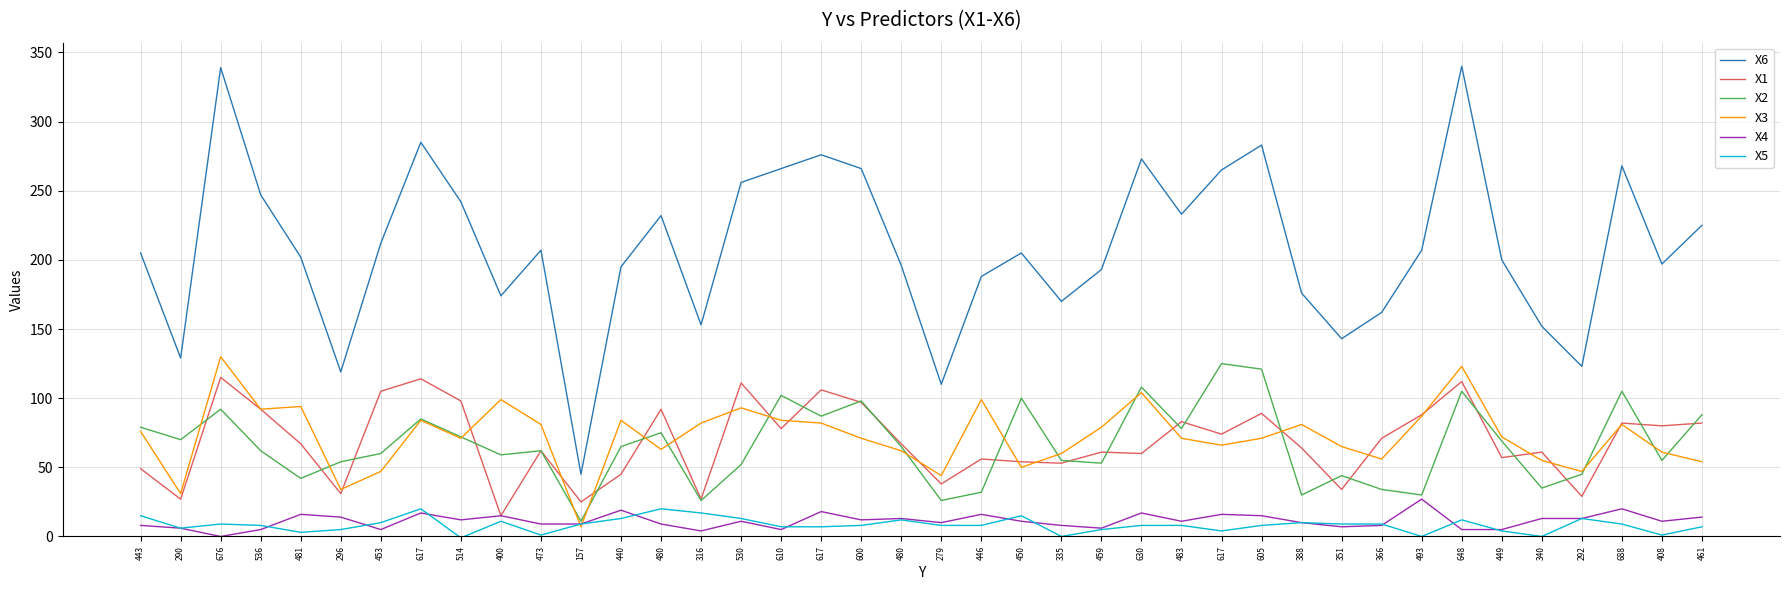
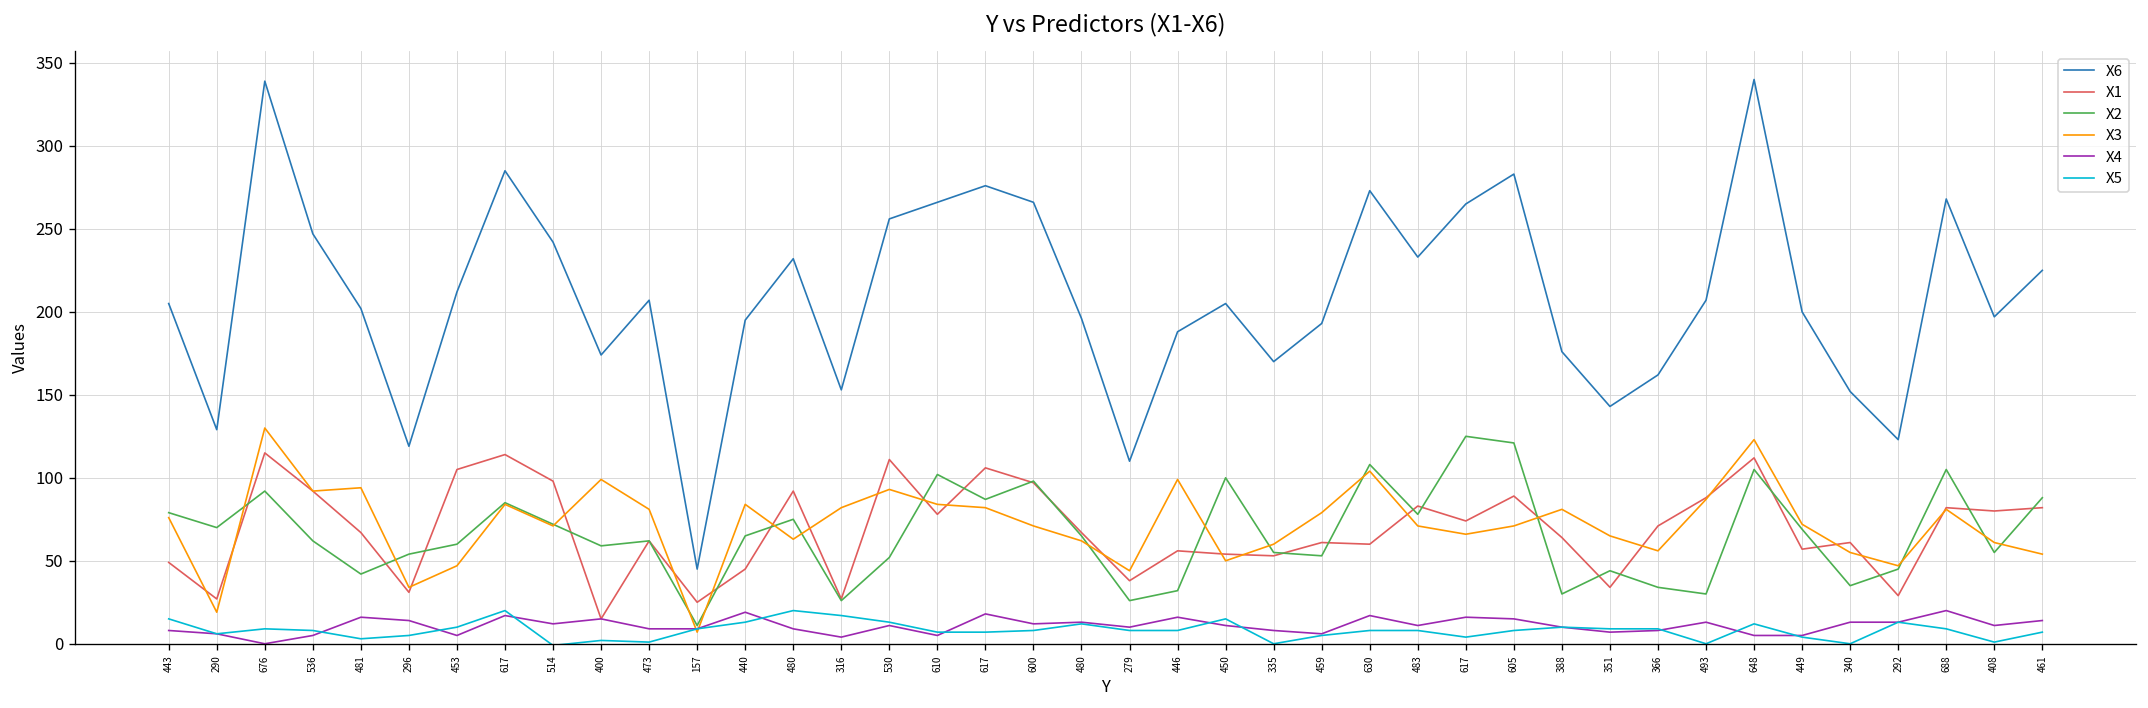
  {
    "X6": {
      "443": 205,
      "290": 129,
      "676": 339,
      "536": 247,
      "481": 202,
      "296": 119,
      "453": 212,
      "514": 242,
      "400": 174,
      "473": 207,
      "157": 45,
      "440": 195,
      "316": 153,
      "530": 256,
      "610": 266,
      "600": 266,
      "279": 110,
      "446": 188,
      "450": 205,
      "335": 170,
      "459": 193,
      "630": 273,
      "483": 233,
      "605": 283,
      "388": 176,
      "351": 143,
      "366": 162,
      "493": 207,
      "648": 340,
      "449": 200,
      "340": 152,
      "292": 123,
      "688": 268,
      "408": 197,
      "461": 225
    },
    "X1": {
      "443": 49,
      "290": 27,
      "676": 115,
      "481": 67,
      "296": 31,
      "453": 105,
      "514": 98,
      "157": 25,
      "440": 45,
      "530": 111,
      "610": 78,
      "279": 38,
      "446": 56,
      "450": 54,
      "335": 53,
      "459": 61,
      "630": 60,
      "483": 83,
      "605": 89,
      "388": 64,
      "351": 34,
      "366": 71,
      "648": 112,
      "449": 57,
      "340": 61,
      "292": 29,
      "408": 80,
      "461": 82
    },
    "X2": {
      "443": 79,
      "290": 70,
      "676": 92,
      "536": 62,
      "481": 42,
      "296": 54,
      "453": 60,
      "400": 59,
      "157": 11,
      "440": 65,
      "530": 52,
      "610": 102,
      "279": 26,
      "446": 32,
      "450": 100,
      "335": 55,
      "459": 53,
      "630": 108,
      "483": 78,
      "605": 121,
      "388": 30,
      "351": 44,
      "366": 34,
      "493": 30,
      "648": 105,
      "449": 69,
      "340": 35,
      "292": 45,
      "688": 105,
      "408": 55,
      "461": 88
    },
    "X3": {
      "443": 76,
-     "290": 31,
+     "290": 19,
      "676": 130,
      "481": 94,
      "296": 34,
      "453": 47,
      "400": 99,
      "473": 81,
      "157": 7,
      "440": 84,
      "316": 82,
      "530": 93,
      "610": 84,
      "600": 71,
      "279": 44,
      "446": 99,
      "450": 50,
      "335": 60,
      "459": 79,
      "630": 104,
      "483": 71,
      "605": 71,
      "388": 81,
      "351": 65,
      "366": 56,
      "648": 123,
      "449": 72,
      "340": 55,
      "292": 47,
      "408": 61,
      "461": 54
    },
    "X4": {
      "443": 8,
      "676": 0,
      "536": 5,
      "481": 16,
      "296": 14,
      "453": 5,
      "514": 12,
      "473": 9,
      "440": 19,
      "316": 4,
      "530": 11,
      "610": 5,
      "600": 12,
      "279": 10,
      "446": 16,
      "450": 11,
      "335": 8,
      "630": 17,
      "483": 11,
      "605": 15,
      "351": 7,
-     "493": 27,
+     "493": 13,
      "648": 5,
      "340": 13,
      "688": 20,
      "408": 11,
      "461": 14
    },
    "X5": {
      "443": 15,
      "676": 9,
      "536": 8,
      "481": 3,
      "296": 5,
      "453": 10,
      "514": -1,
-     "400": 11,
+     "400": 2,
      "473": 1,
      "440": 13,
      "316": 17,
      "530": 13,
      "610": 7,
      "600": 8,
      "279": 8,
      "446": 8,
      "450": 15,
      "335": 0,
      "630": 8,
      "483": 8,
      "605": 8,
      "351": 9,
      "493": 0,
      "648": 12,
      "340": 0,
      "688": 9,
      "408": 1,
      "461": 7
    }
  }
